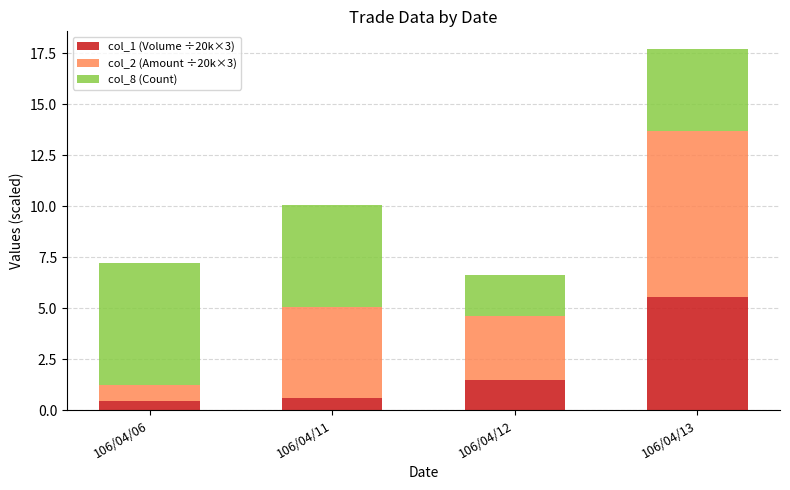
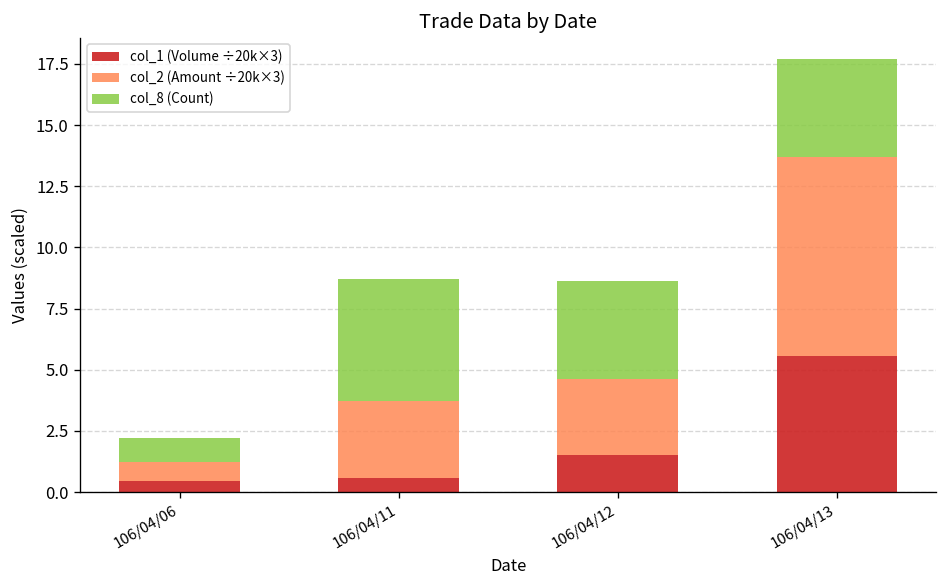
  {
    "col_1 (Volume ÷20k×3)": {
      "106/04/06": 0.4,
      "106/04/11": 0.6,
      "106/04/12": 1.5,
      "106/04/13": 5.6
    },
    "col_2 (Amount ÷20k×3)": {
      "106/04/06": 0.8,
-     "106/04/11": 4.5,
+     "106/04/11": 3.1,
      "106/04/12": 3.1,
      "106/04/13": 8.1
    },
    "col_8 (Count)": {
-     "106/04/06": 6,
+     "106/04/06": 1,
      "106/04/11": 5,
-     "106/04/12": 2,
+     "106/04/12": 4,
      "106/04/13": 4
    }
  }
